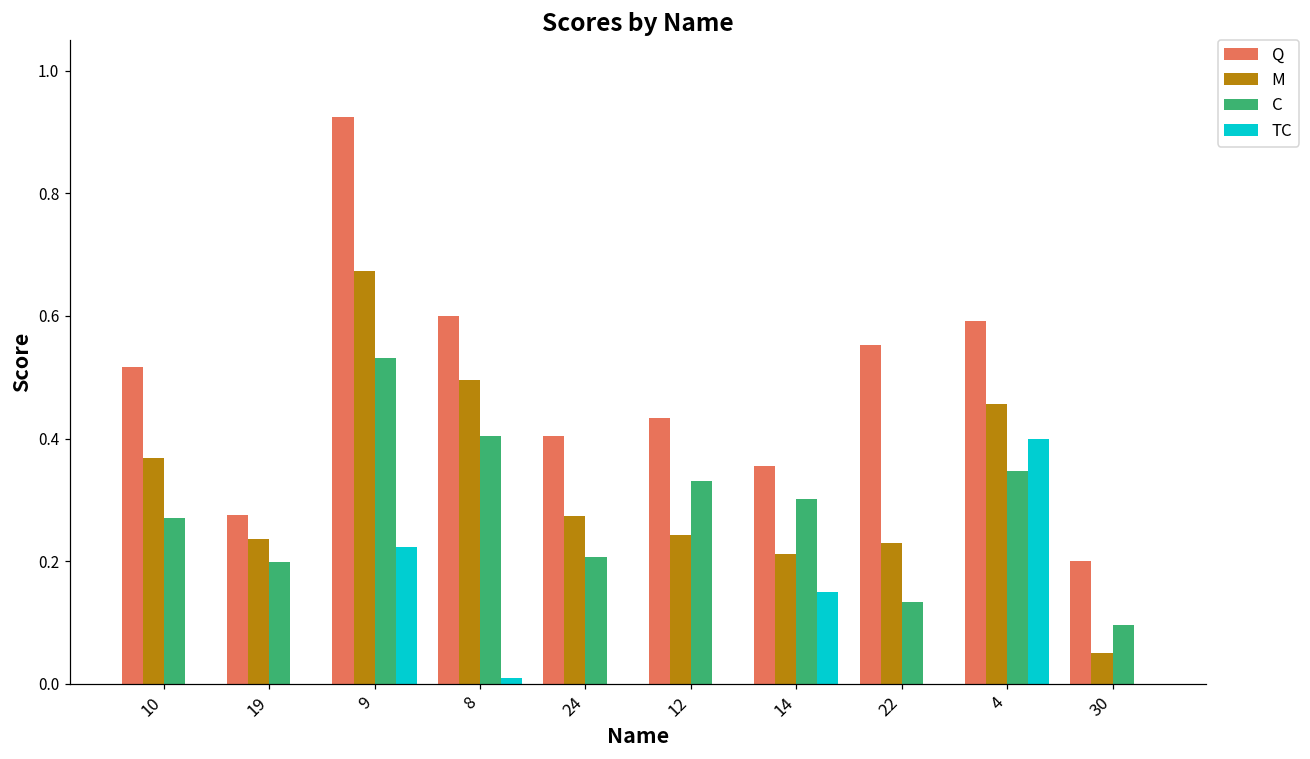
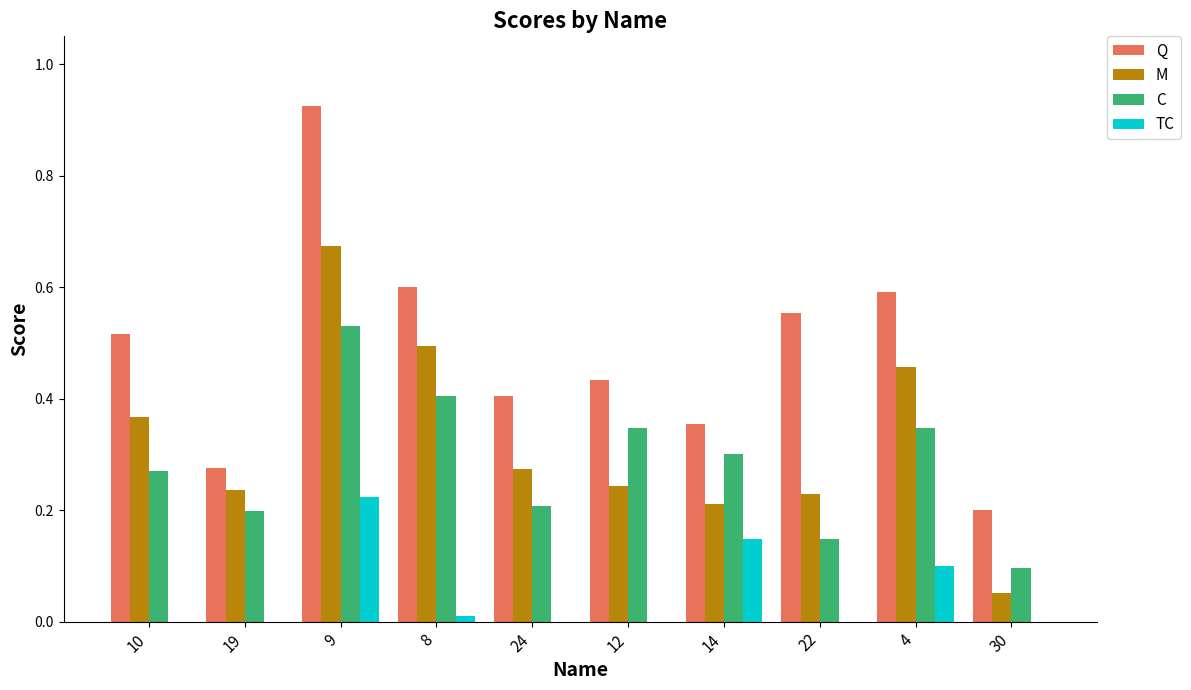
  {
    "Q": {
      "10": 0.52,
      "19": 0.28,
      "9": 0.93,
      "8": 0.60,
      "24": 0.40,
      "12": 0.43,
      "14": 0.36,
      "22": 0.55,
      "4": 0.59,
      "30": 0.20
    },
    "M": {
      "10": 0.37,
      "19": 0.24,
      "9": 0.67,
      "8": 0.50,
      "24": 0.27,
      "12": 0.24,
      "14": 0.21,
      "22": 0.23,
      "4": 0.46,
      "30": 0.05
    },
    "C": {
      "10": 0.27,
      "19": 0.20,
      "9": 0.53,
      "8": 0.40,
      "24": 0.21,
-     "12": 0.33,
+     "12": 0.35,
      "14": 0.30,
-     "22": 0.13,
+     "22": 0.15,
      "4": 0.35,
      "30": 0.10
    },
    "TC": {
      "10": 0.0,
      "19": 0.0,
      "9": 0.22,
      "8": 0.01,
      "24": 0.0,
      "12": 0.0,
      "14": 0.15,
      "22": 0.0,
-     "4": 0.4,
+     "4": 0.1,
      "30": 0.0
    }
  }
